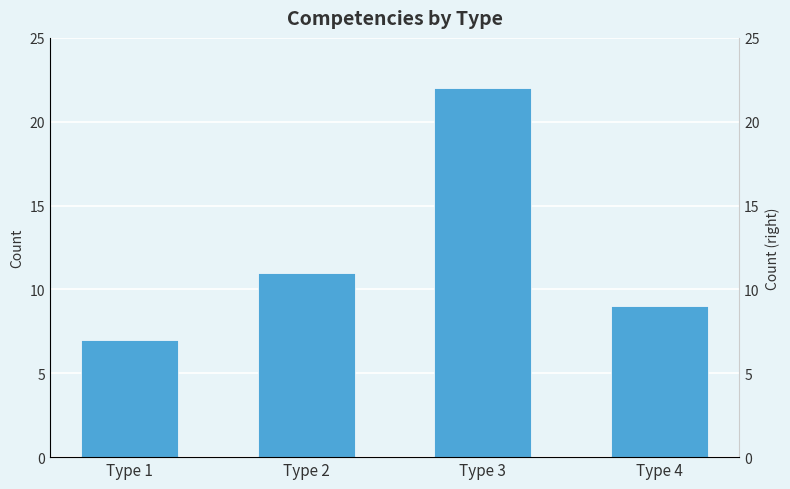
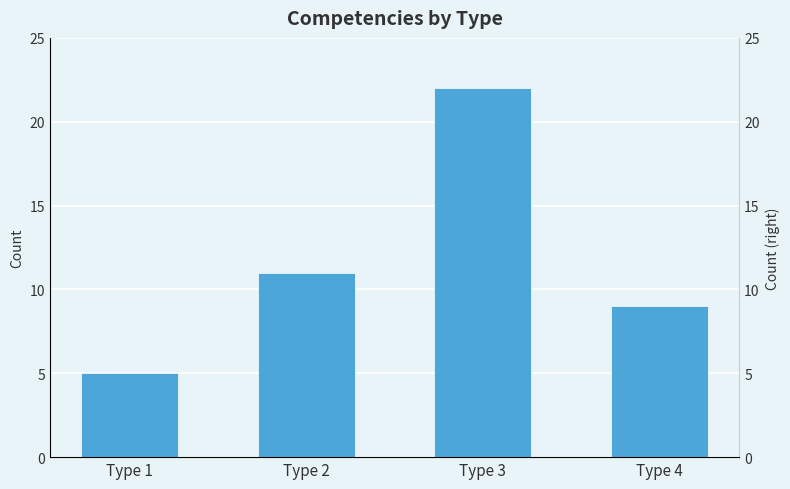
  {
-   "Type 1": 7,
+   "Type 1": 5,
    "Type 2": 11,
    "Type 3": 22,
    "Type 4": 9
  }
